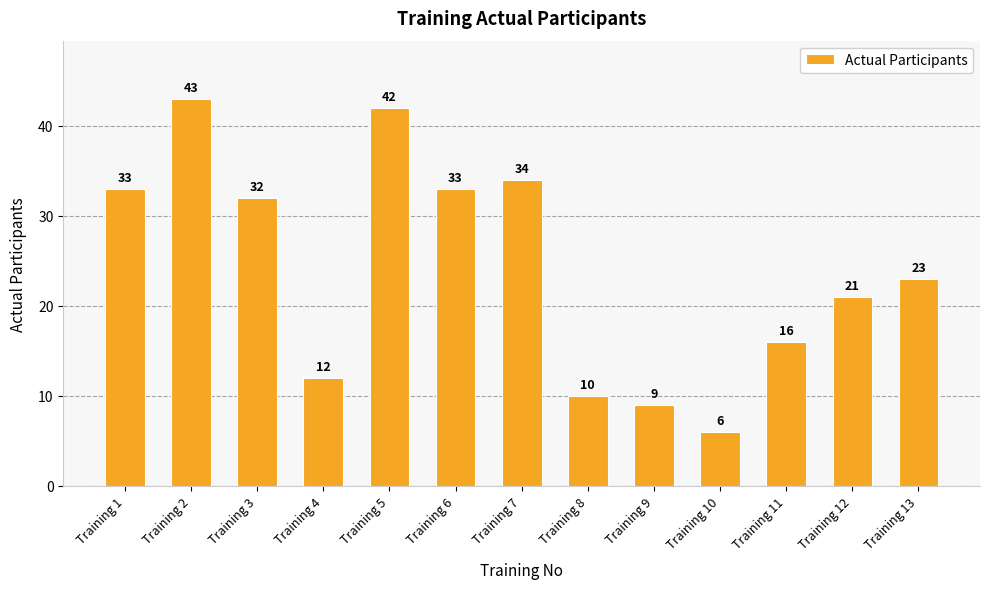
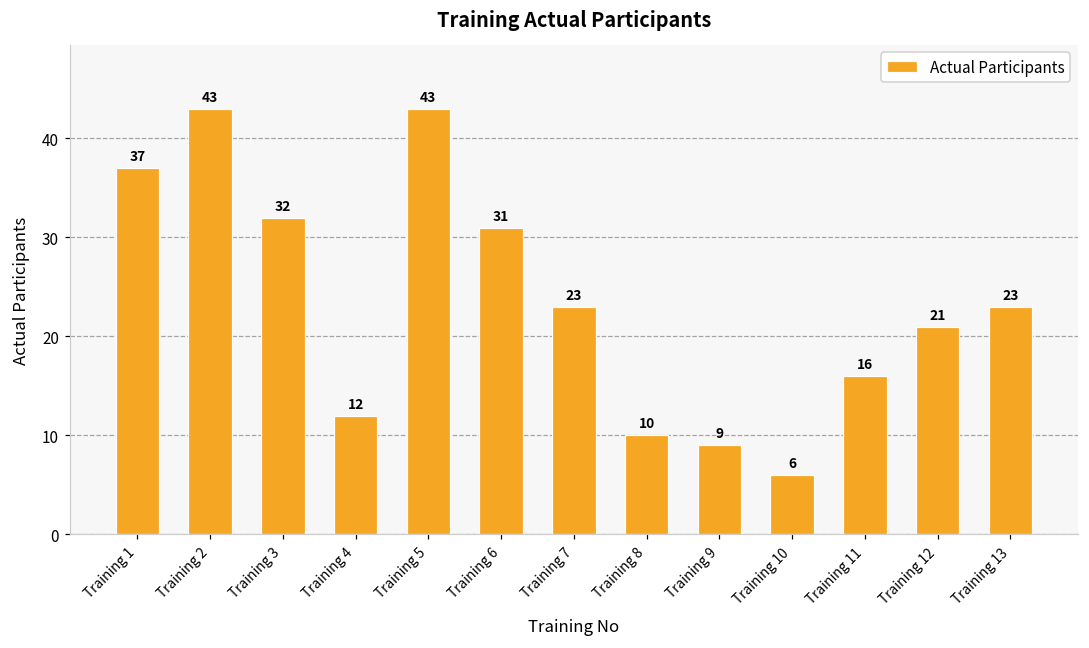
  {
-   "Training 1": 33,
+   "Training 1": 37,
    "Training 2": 43,
    "Training 3": 32,
    "Training 4": 12,
-   "Training 5": 42,
-   "Training 6": 33,
-   "Training 7": 34,
+   "Training 5": 43,
+   "Training 6": 31,
+   "Training 7": 23,
    "Training 8": 10,
    "Training 9": 9,
    "Training 10": 6,
    "Training 11": 16,
    "Training 12": 21,
    "Training 13": 23
  }
